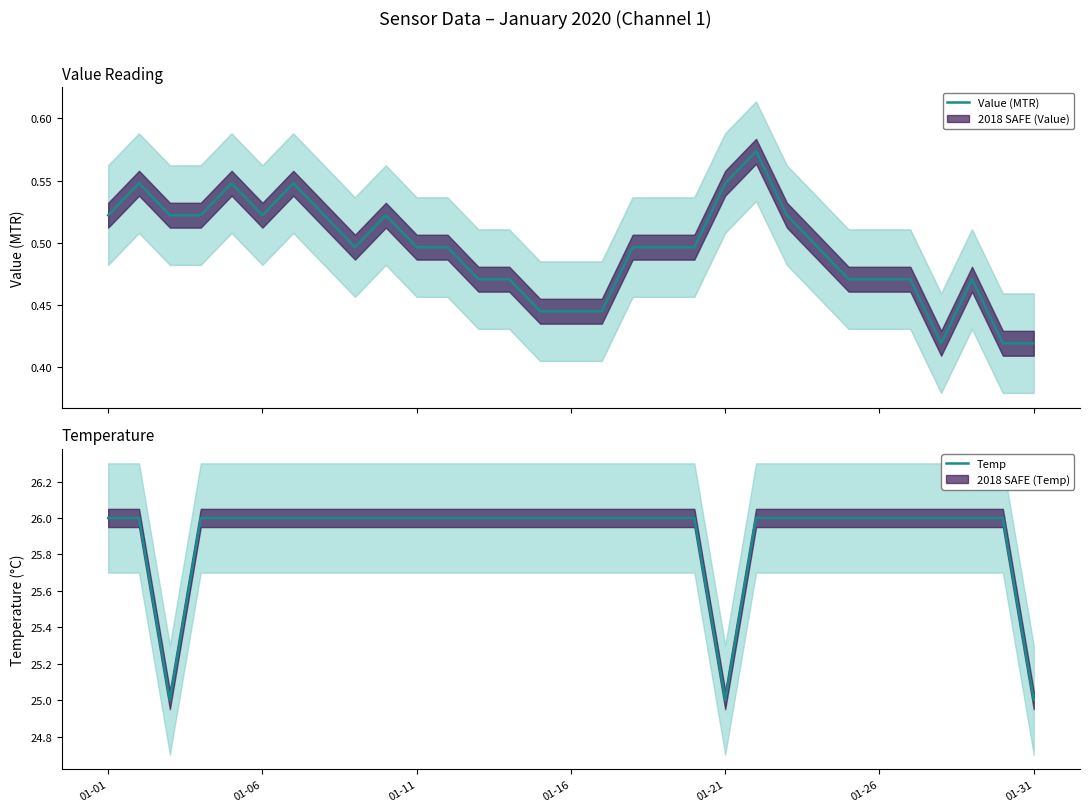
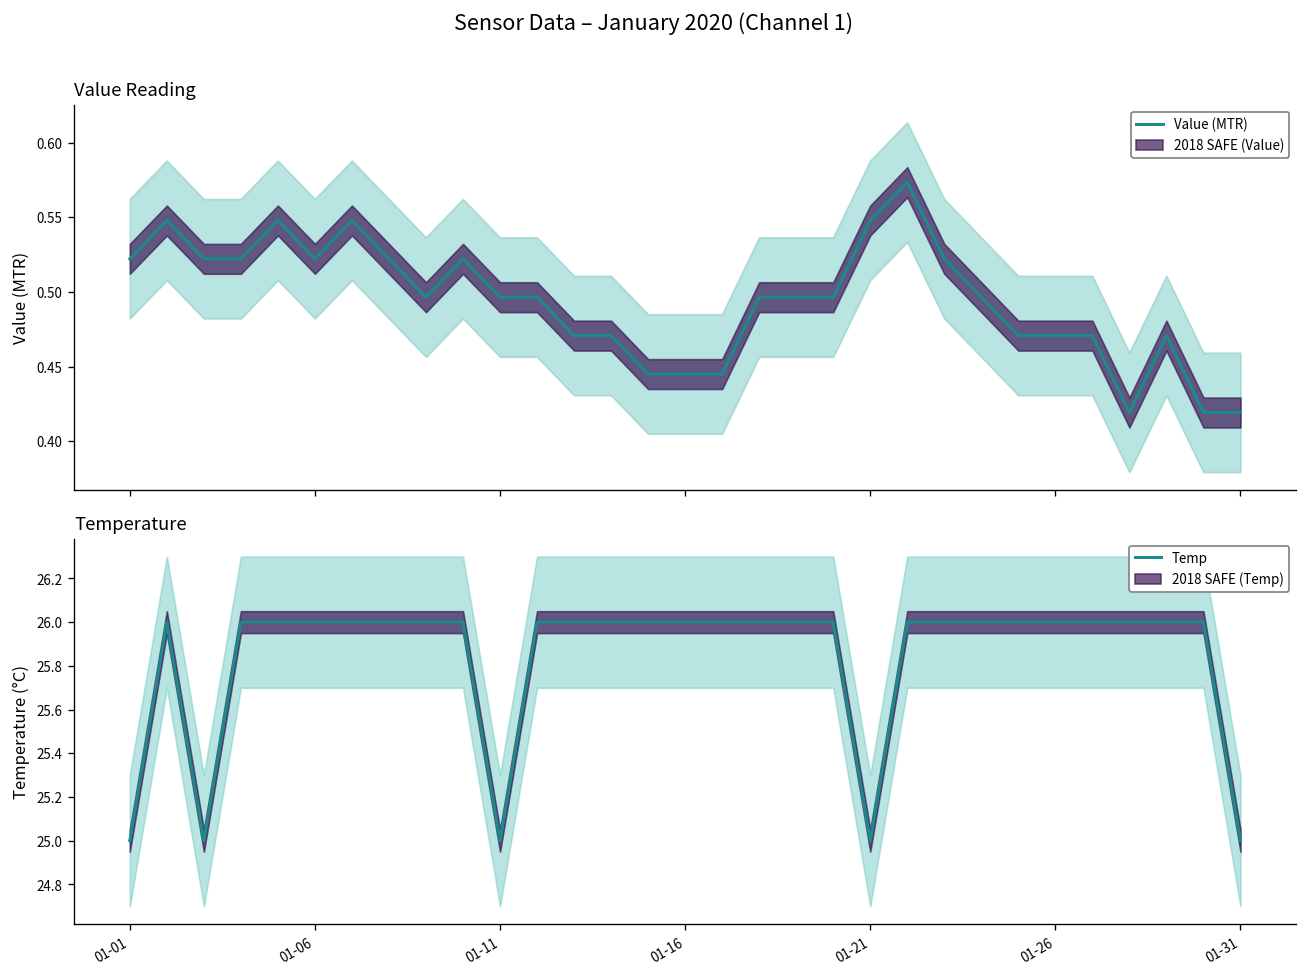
  {
    "Temperature": {
      "Temp": {
-       "01-01": 26,
+       "01-01": 25,
        "01-06": 26,
-       "01-11": 26,
+       "01-11": 25,
        "01-16": 26,
        "01-21": 25,
        "01-26": 26,
        "01-31": 25
      }
    }
  }
